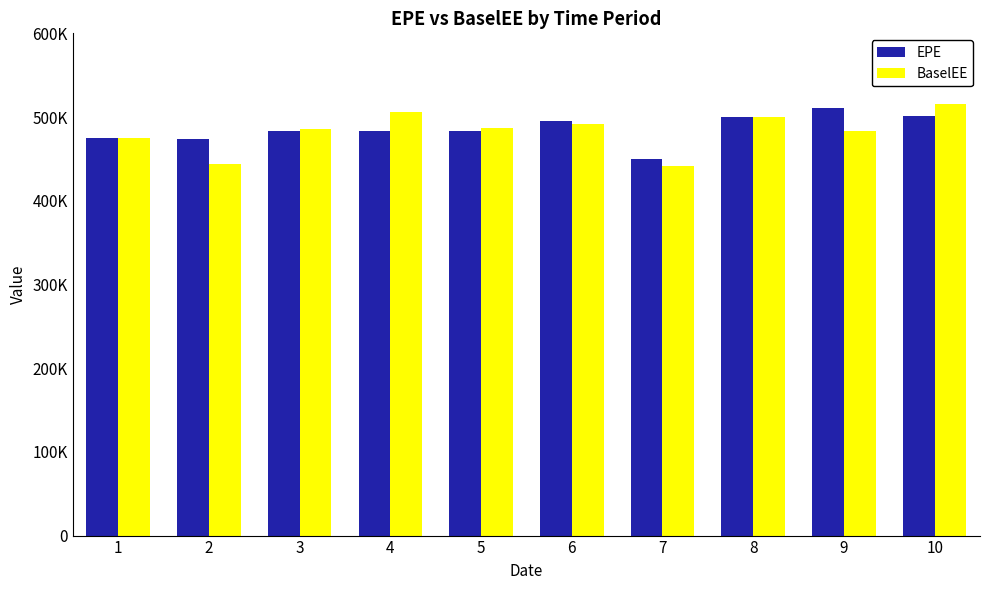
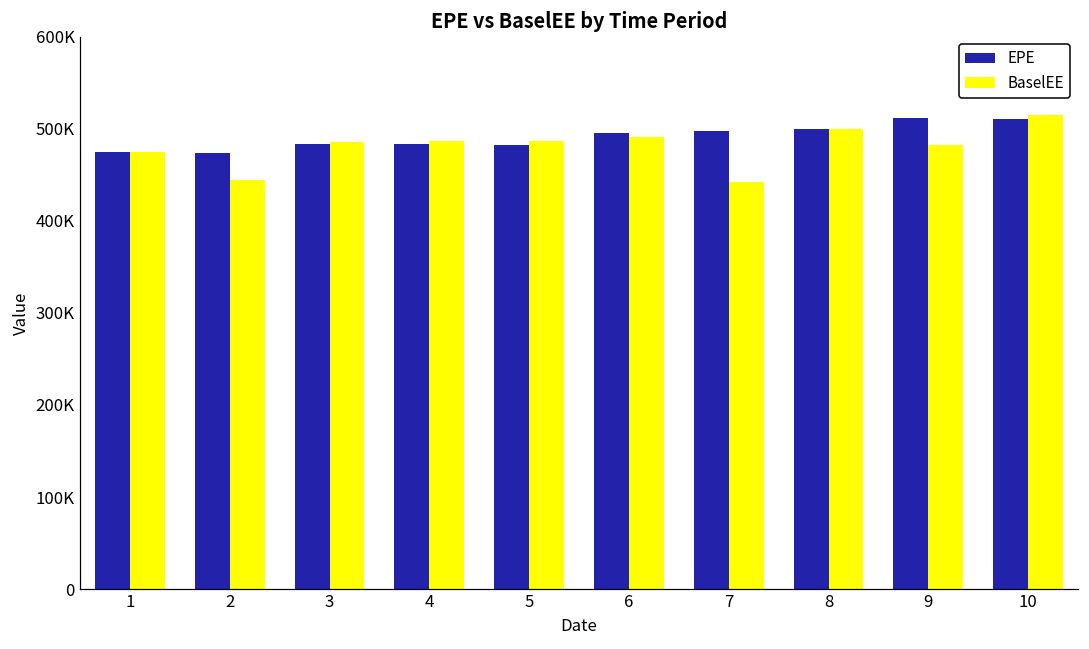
  {
    "EPE": {
      "1": 480000,
      "2": 470000,
      "3": 480000,
      "4": 480000,
      "5": 480000,
      "6": 500000,
-     "7": 450000,
+     "7": 500000,
      "8": 500000,
      "9": 510000,
-     "10": 500000
+     "10": 510000
    },
    "BaselEE": {
      "1": 480000,
      "2": 440000,
      "3": 490000,
-     "4": 510000,
+     "4": 490000,
      "5": 490000,
      "6": 490000,
      "7": 440000,
      "8": 500000,
      "9": 480000,
      "10": 520000
    }
  }
